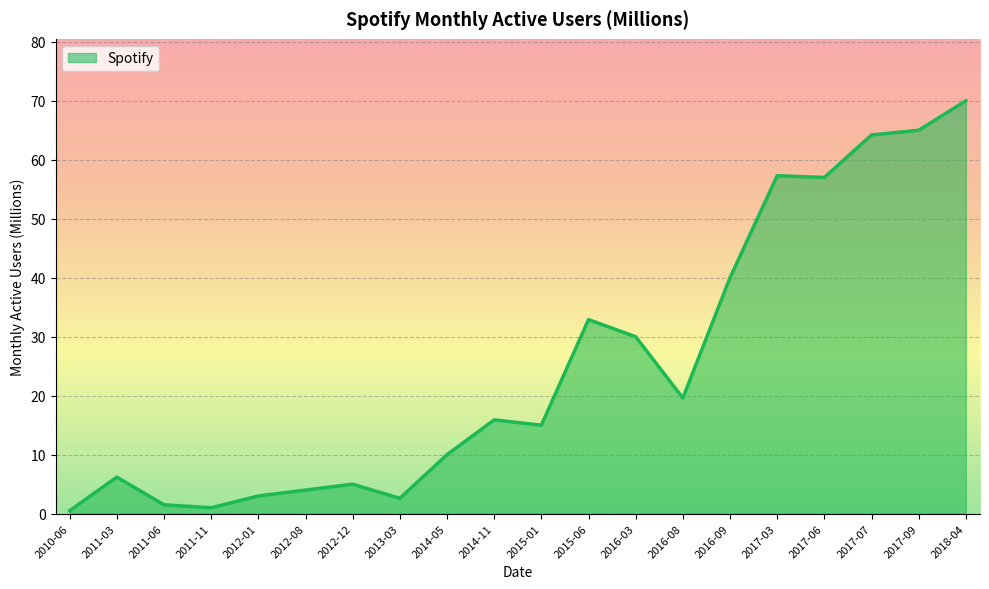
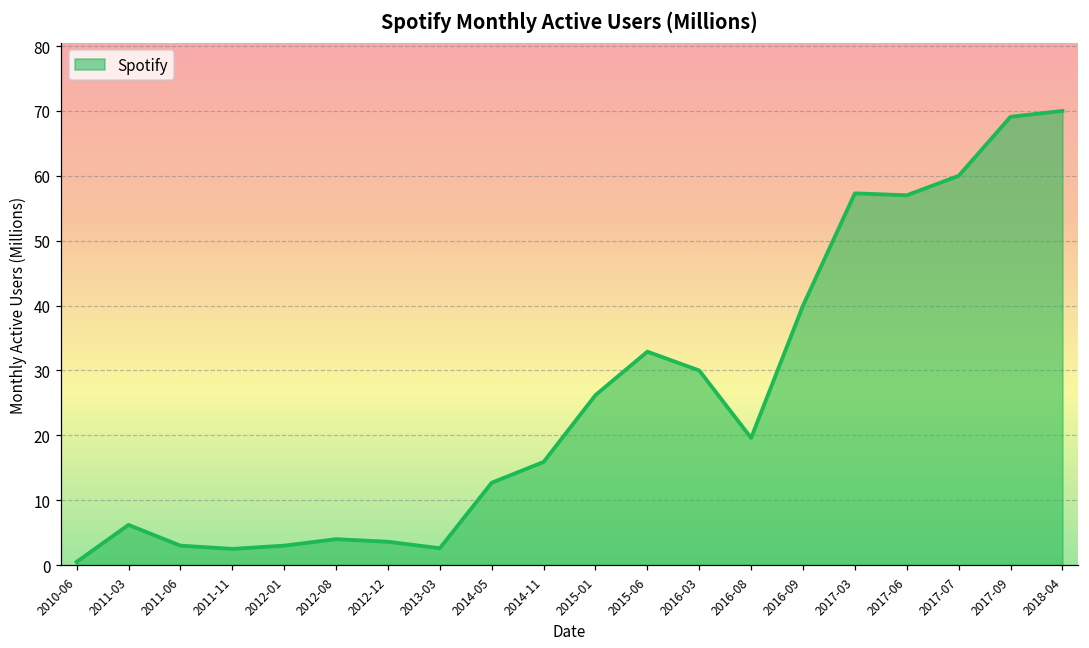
  {
    "2010-06": 1,
    "2011-03": 6,
-   "2011-06": 2,
-   "2011-11": 1,
+   "2011-06": 3,
+   "2011-11": 3,
    "2012-01": 3,
    "2012-08": 4,
-   "2012-12": 5,
+   "2012-12": 4,
    "2013-03": 3,
-   "2014-05": 10,
+   "2014-05": 13,
    "2014-11": 16,
-   "2015-01": 15,
+   "2015-01": 26,
    "2015-06": 33,
    "2016-03": 30,
    "2016-08": 20,
    "2016-09": 40,
    "2017-03": 57,
    "2017-06": 57,
-   "2017-07": 64,
-   "2017-09": 65,
+   "2017-07": 60,
+   "2017-09": 69,
    "2018-04": 70
  }
